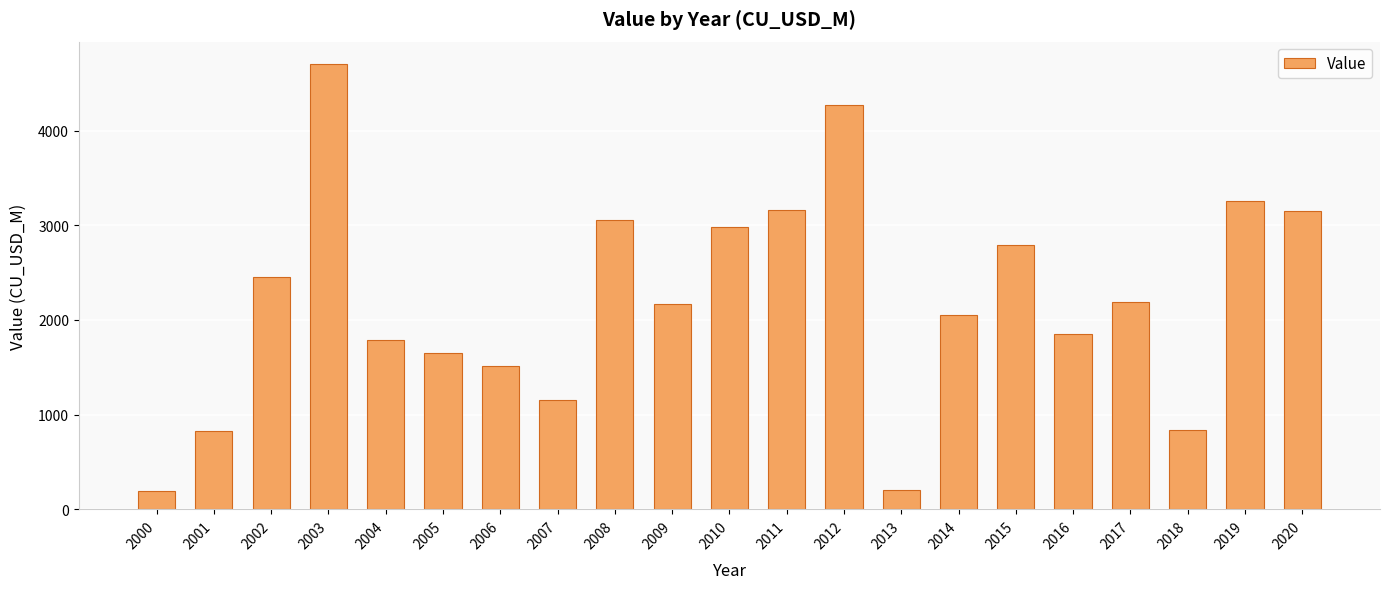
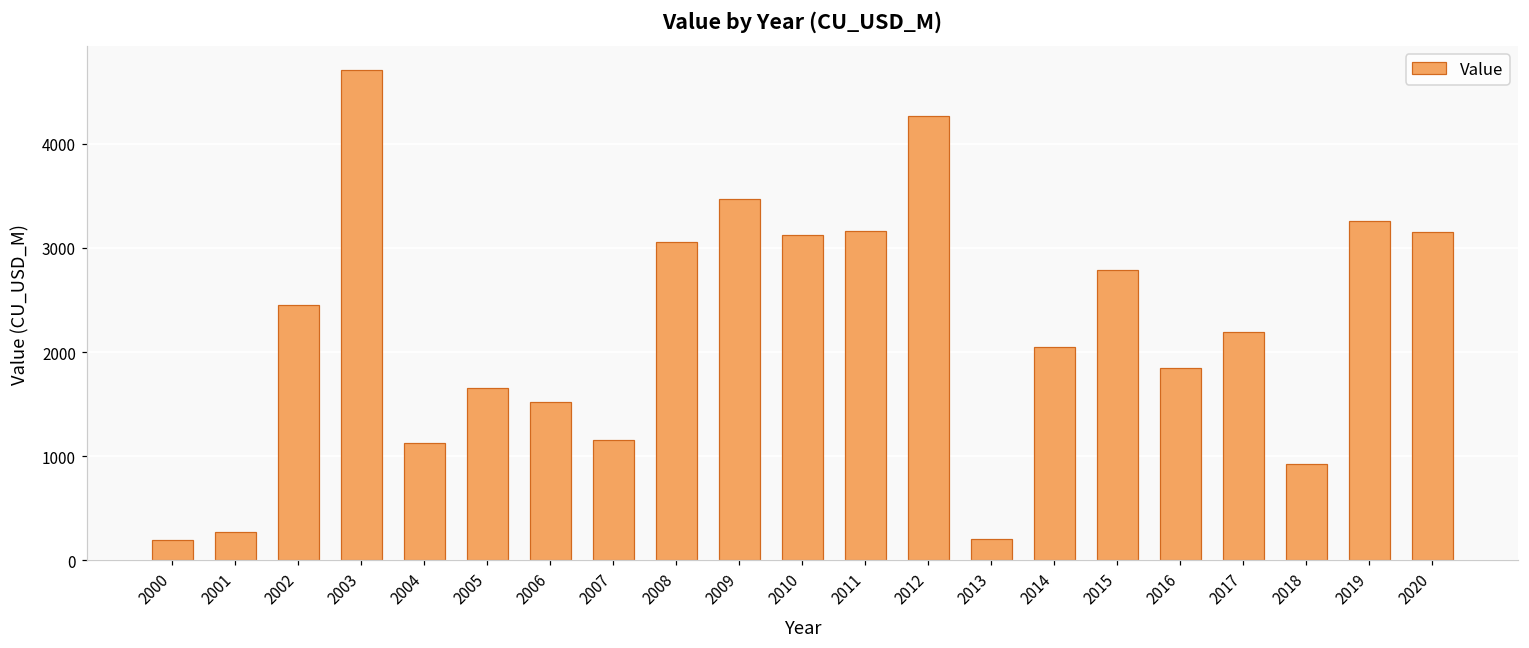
  {
    "2000": 200,
-   "2001": 800,
+   "2001": 300,
    "2002": 2500,
    "2003": 4700,
-   "2004": 1800,
+   "2004": 1100,
    "2005": 1700,
    "2006": 1500,
    "2007": 1200,
    "2008": 3100,
-   "2009": 2200,
-   "2010": 3000,
+   "2009": 3500,
+   "2010": 3100,
    "2011": 3200,
    "2012": 4300,
    "2013": 200,
    "2014": 2000,
    "2015": 2800,
    "2016": 1800,
    "2017": 2200,
-   "2018": 800,
+   "2018": 900,
    "2019": 3300,
    "2020": 3200
  }
